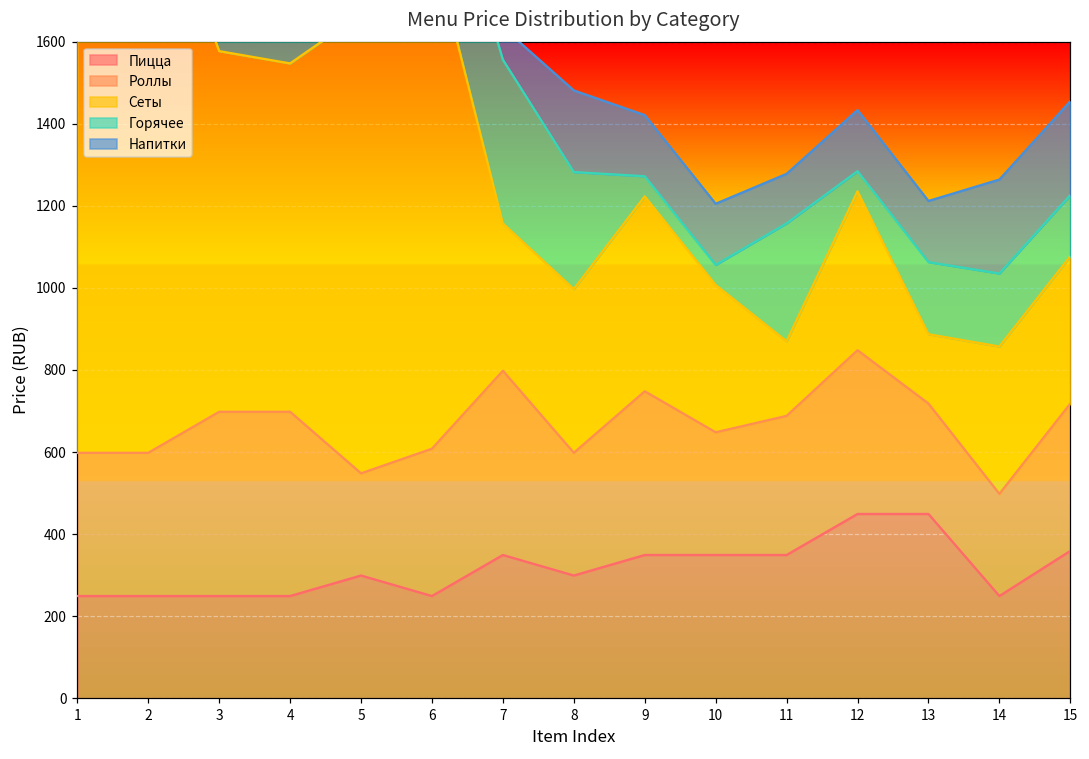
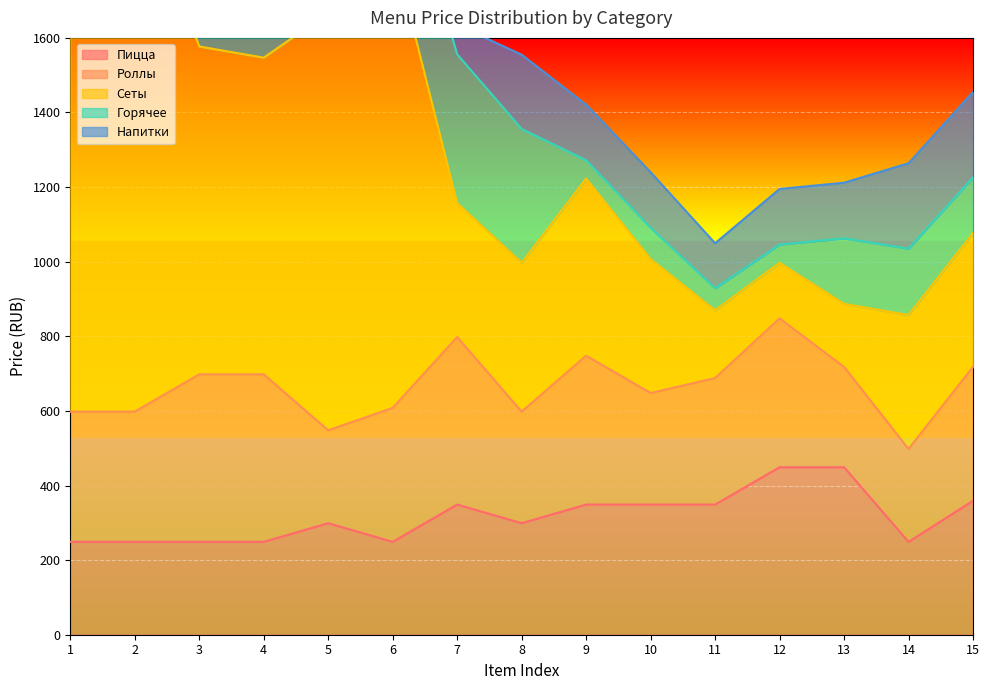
  {
    "Сеты": {
      "3": 880,
      "4": 850,
      "7": 360,
      "8": 400,
      "9": 480,
      "10": 360,
      "11": 180,
-     "12": 390,
+     "12": 150,
      "13": 170,
      "14": 360,
      "15": 360
    },
    "Горячее": {
      "7": 400,
-     "8": 290,
+     "8": 360,
      "9": 50,
-     "10": 50,
-     "11": 290,
+     "10": 80,
+     "11": 60,
      "12": 50,
      "13": 180,
      "14": 180,
      "15": 150
    },
    "Напитки": {
      "8": 200,
      "9": 150,
      "10": 150,
      "11": 120,
      "12": 150,
      "13": 150,
      "14": 230,
      "15": 230
    }
  }
